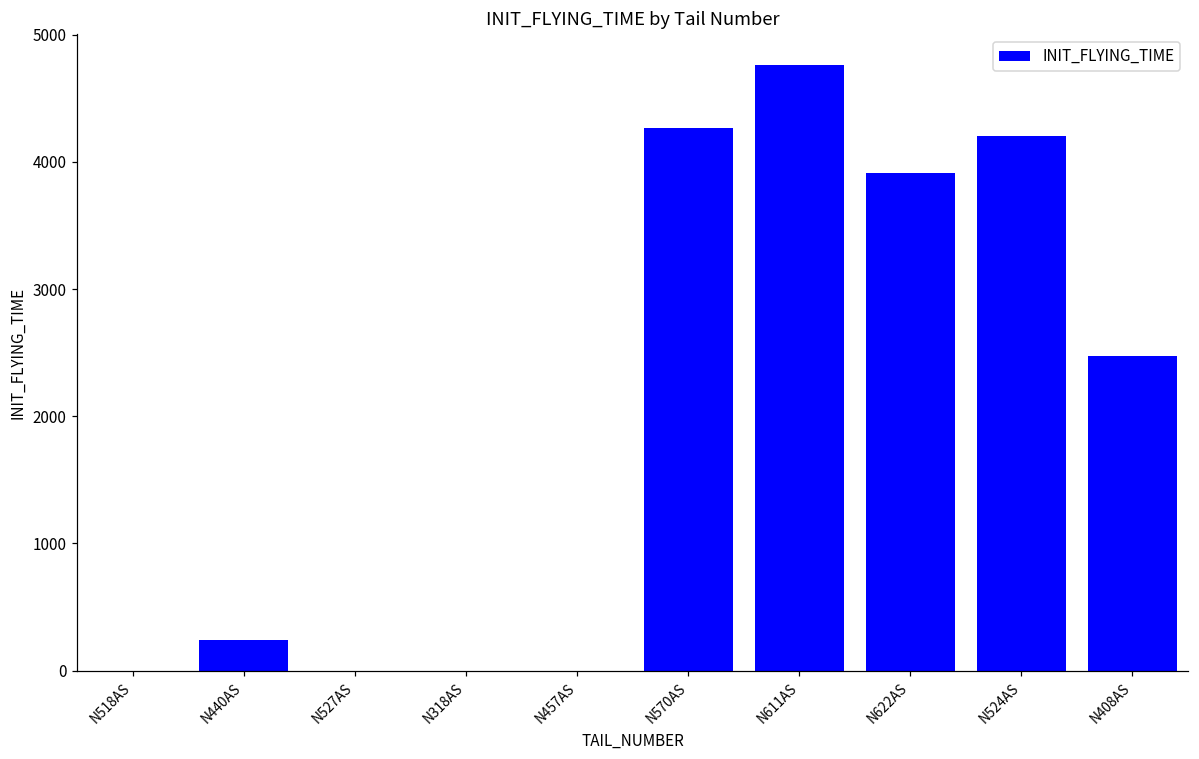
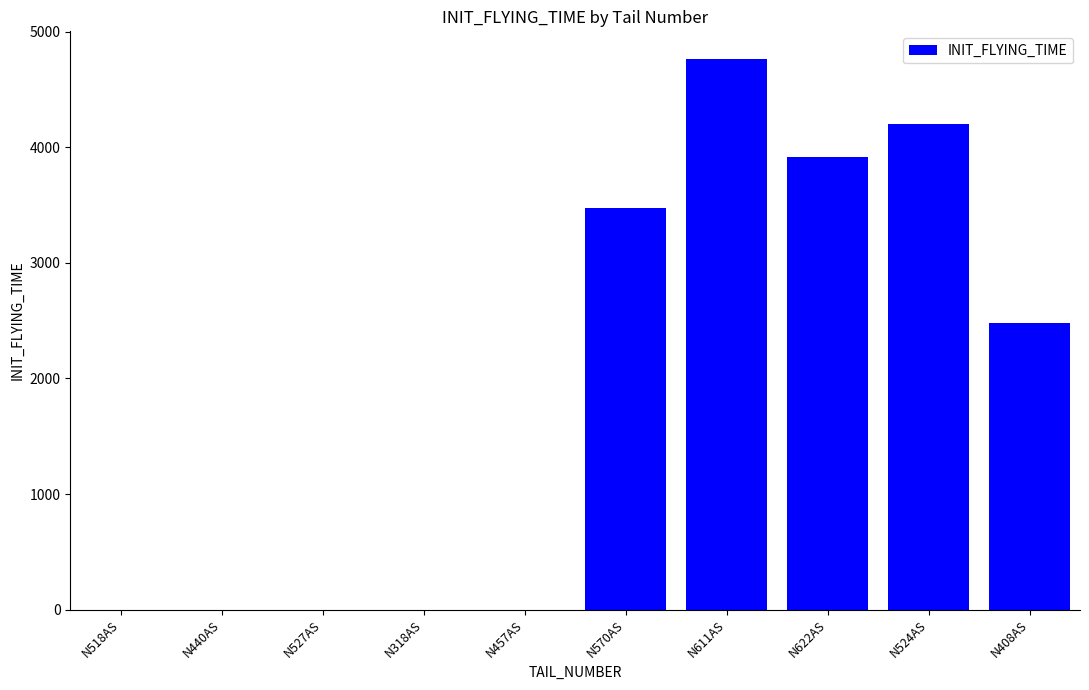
  {
    "N518AS": 0,
-   "N440AS": 250,
+   "N440AS": 0,
    "N527AS": 0,
    "N318AS": 0,
    "N457AS": 0,
-   "N570AS": 4270,
+   "N570AS": 3470,
    "N611AS": 4760,
    "N622AS": 3910,
    "N524AS": 4200,
    "N408AS": 2480
  }
